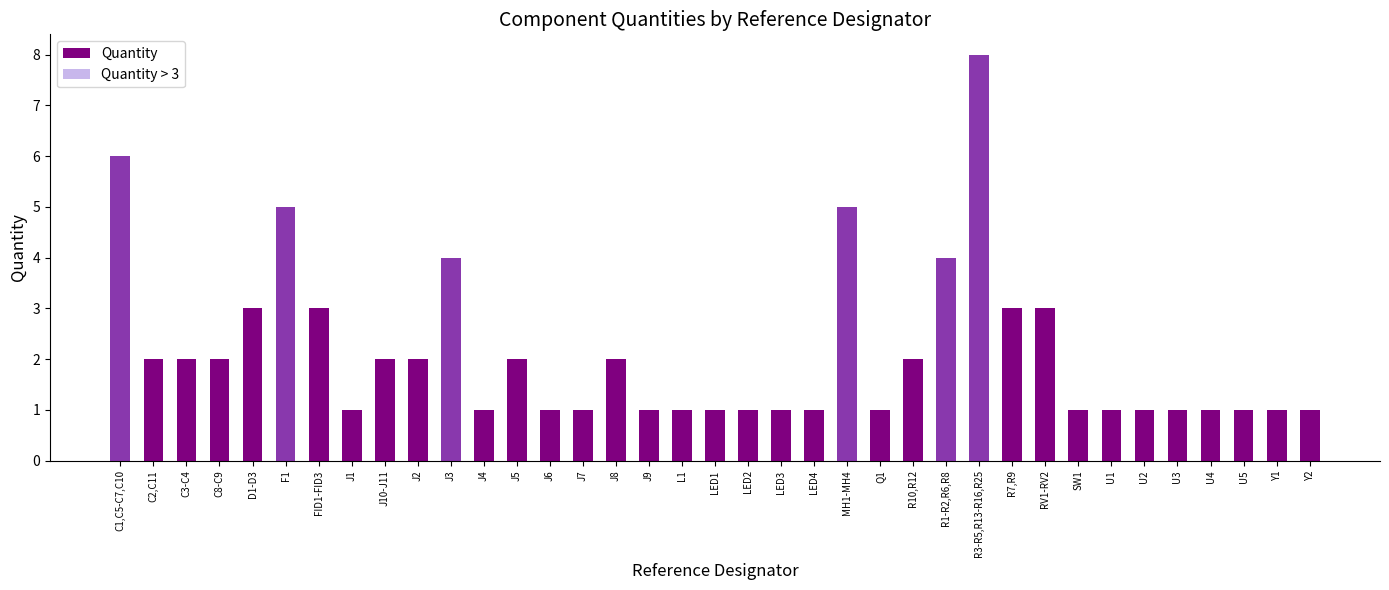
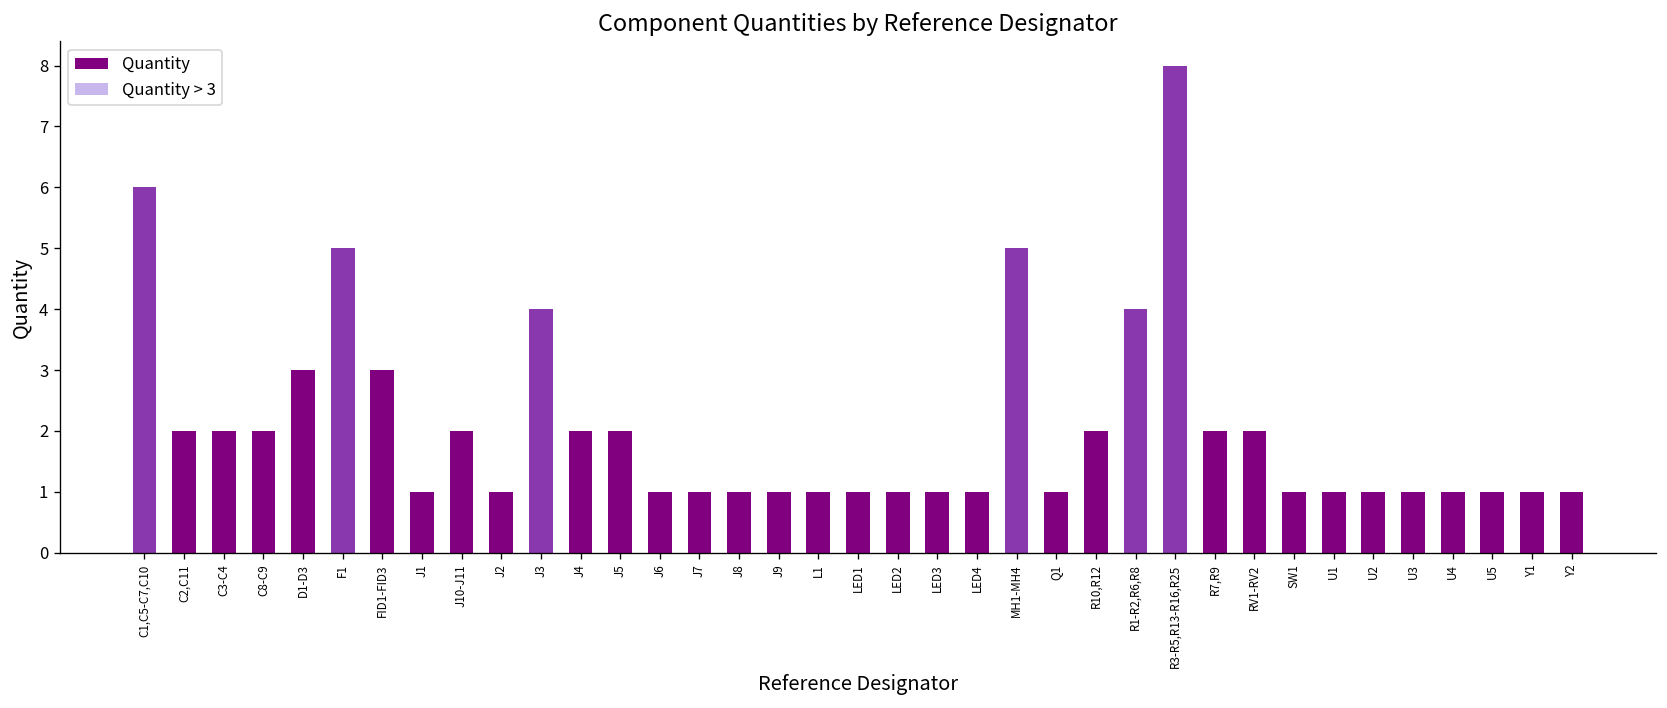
  {
    "Quantity": {
      "C1,C5-C7,C10": 6,
      "C2,C11": 2,
      "C3-C4": 2,
      "C8-C9": 2,
      "D1-D3": 3,
      "F1": 5,
      "FID1-FID3": 3,
      "J1": 1,
      "J10-J11": 2,
-     "J2": 2,
+     "J2": 1,
      "J3": 4,
-     "J4": 1,
+     "J4": 2,
      "J5": 2,
      "J6": 1,
      "J7": 1,
-     "J8": 2,
+     "J8": 1,
      "J9": 1,
      "L1": 1,
      "LED1": 1,
      "LED2": 1,
      "LED3": 1,
      "LED4": 1,
      "MH1-MH4": 5,
      "Q1": 1,
      "R10,R12": 2,
      "R1-R2,R6,R8": 4,
      "R3-R5,R13-R16,R25": 8,
-     "R7,R9": 3,
-     "RV1-RV2": 3,
+     "R7,R9": 2,
+     "RV1-RV2": 2,
      "SW1": 1,
      "U1": 1,
      "U2": 1,
      "U3": 1,
      "U4": 1,
      "U5": 1,
      "Y1": 1,
      "Y2": 1
    },
    "Quantity > 3": {
      "C1,C5-C7,C10": 6,
      "C2,C11": 0,
      "C3-C4": 0,
      "C8-C9": 0,
      "D1-D3": 0,
      "F1": 5,
      "FID1-FID3": 0,
      "J1": 0,
      "J10-J11": 0,
      "J2": 0,
      "J3": 4,
      "J4": 0,
      "J5": 0,
      "J6": 0,
      "J7": 0,
      "J8": 0,
      "J9": 0,
      "L1": 0,
      "LED1": 0,
      "LED2": 0,
      "LED3": 0,
      "LED4": 0,
      "MH1-MH4": 5,
      "Q1": 0,
      "R10,R12": 0,
      "R1-R2,R6,R8": 4,
      "R3-R5,R13-R16,R25": 8,
      "R7,R9": 0,
      "RV1-RV2": 0,
      "SW1": 0,
      "U1": 0,
      "U2": 0,
      "U3": 0,
      "U4": 0,
      "U5": 0,
      "Y1": 0,
      "Y2": 0
    }
  }
